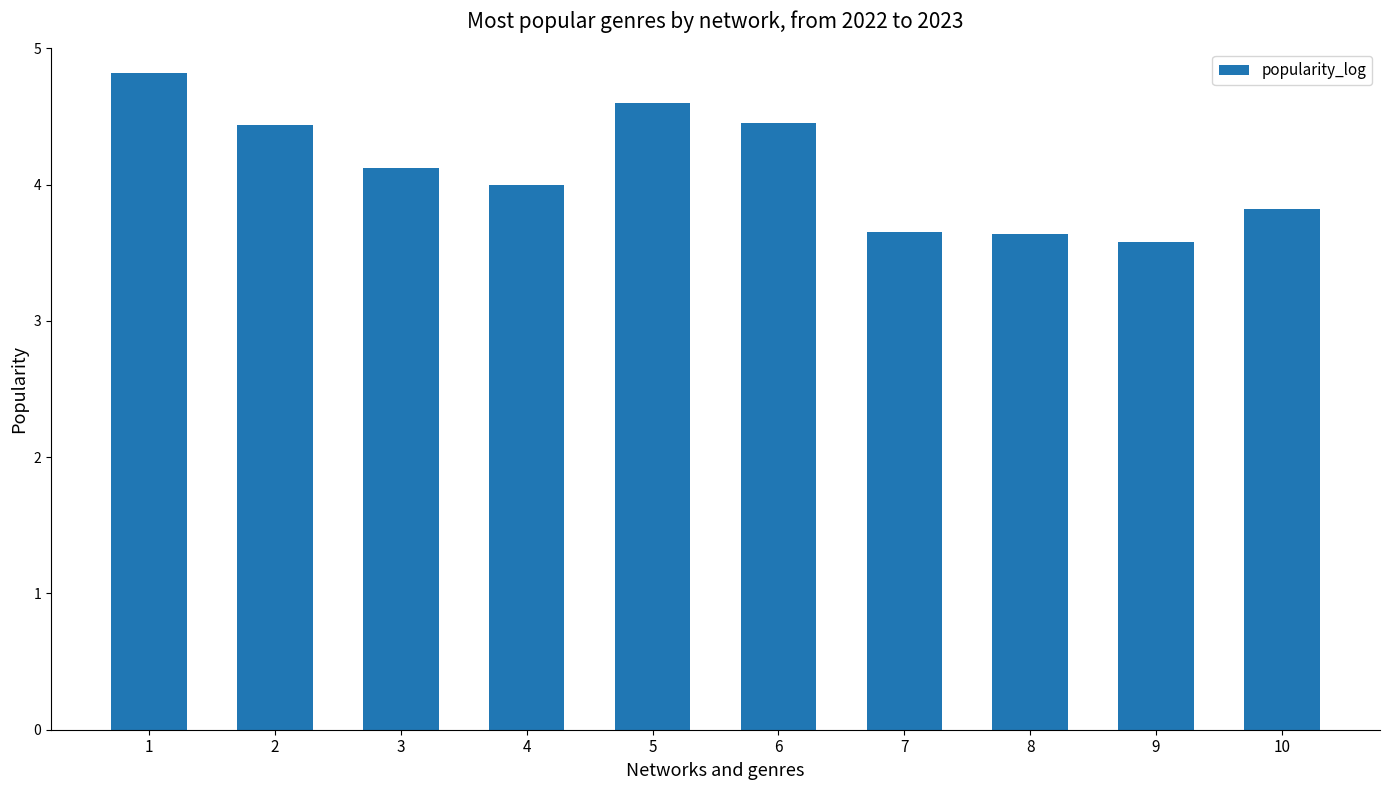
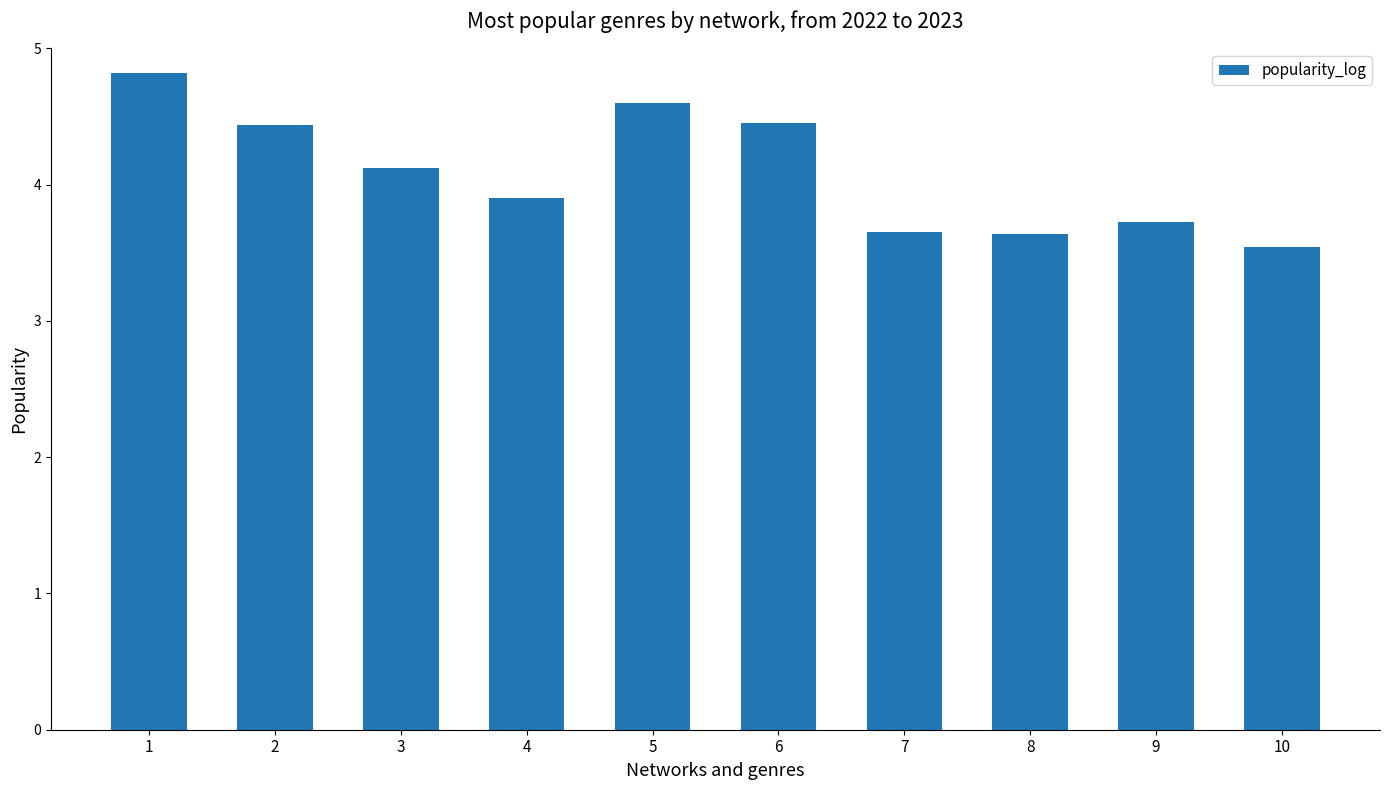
  {
    "1": 4.82,
    "2": 4.44,
    "3": 4.12,
-   "4": 4.0,
+   "4": 3.9,
    "5": 4.60,
    "6": 4.45,
    "7": 3.65,
    "8": 3.64,
-   "9": 3.58,
-   "10": 3.82
+   "9": 3.73,
+   "10": 3.54
  }
